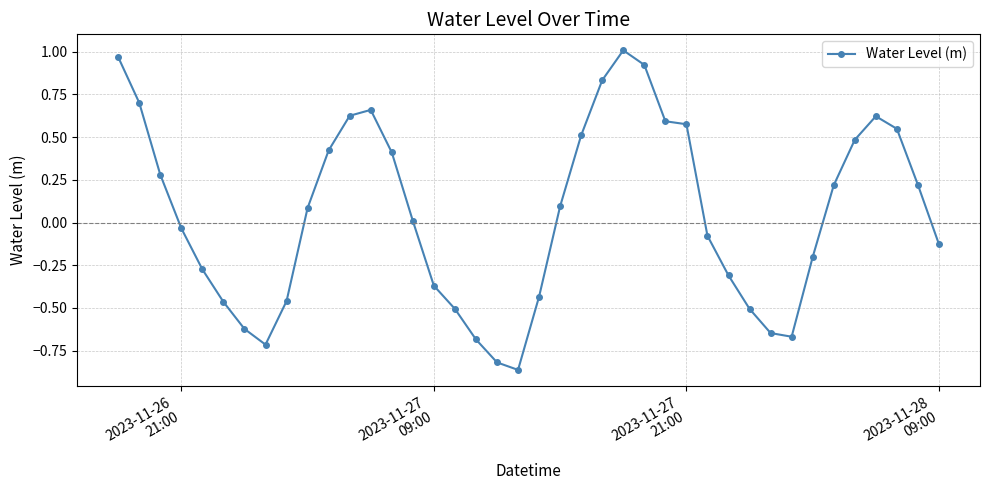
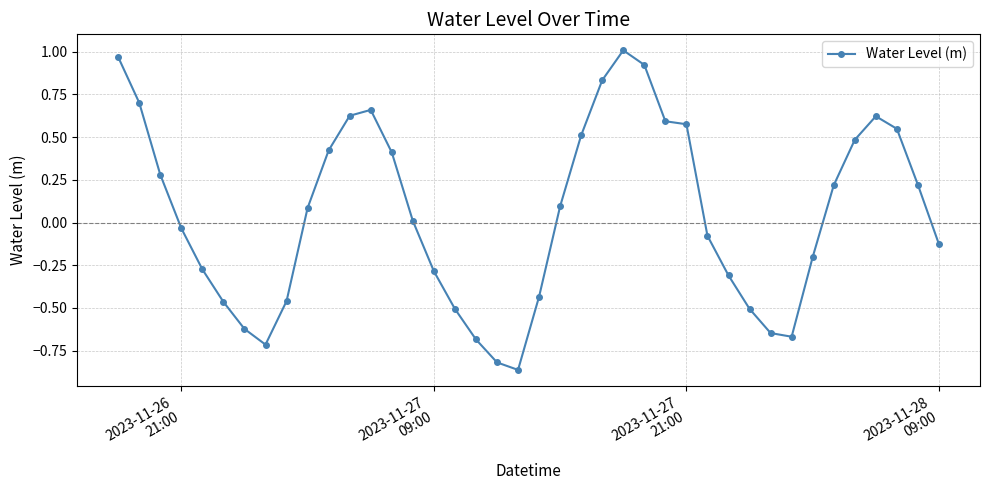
  {
    "2023-11-26 21:00": -0.03,
-   "2023-11-27 09:00": -0.37,
+   "2023-11-27 09:00": -0.29,
    "2023-11-27 21:00": 0.58,
    "2023-11-28 09:00": -0.13
  }
